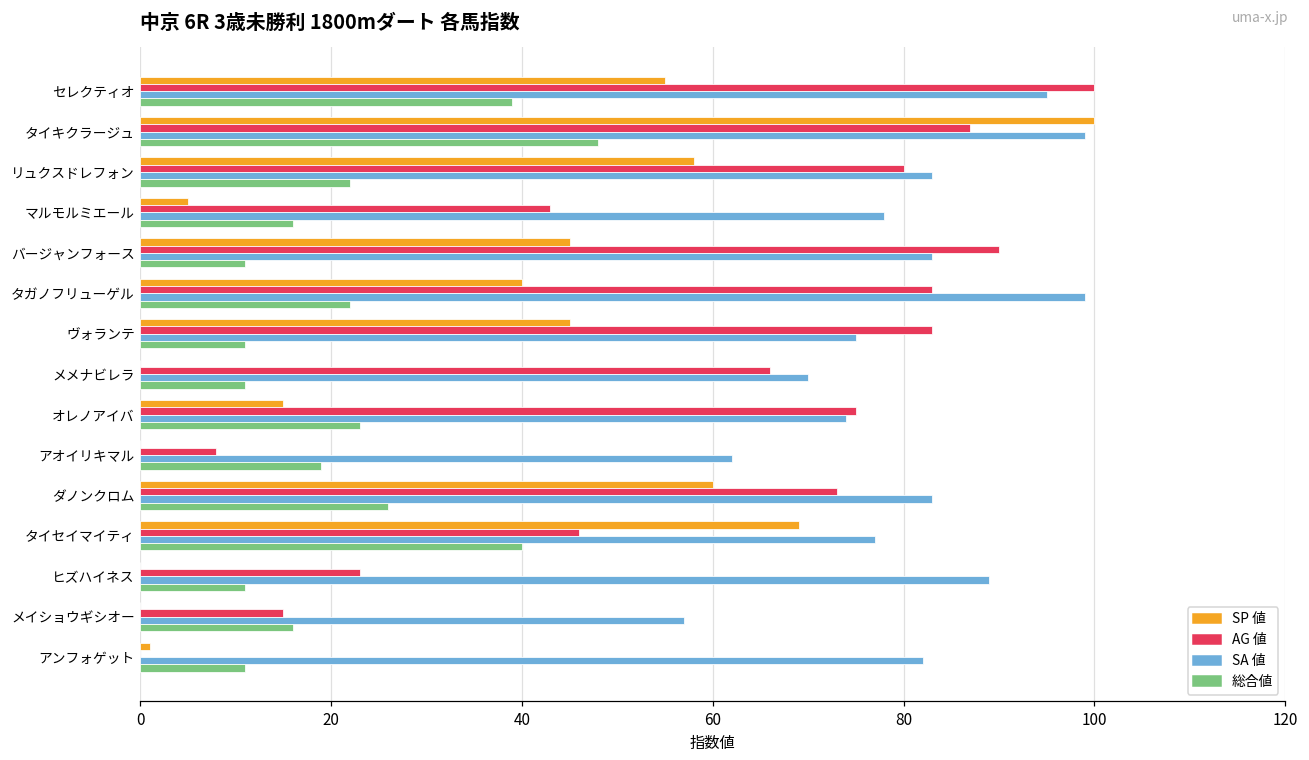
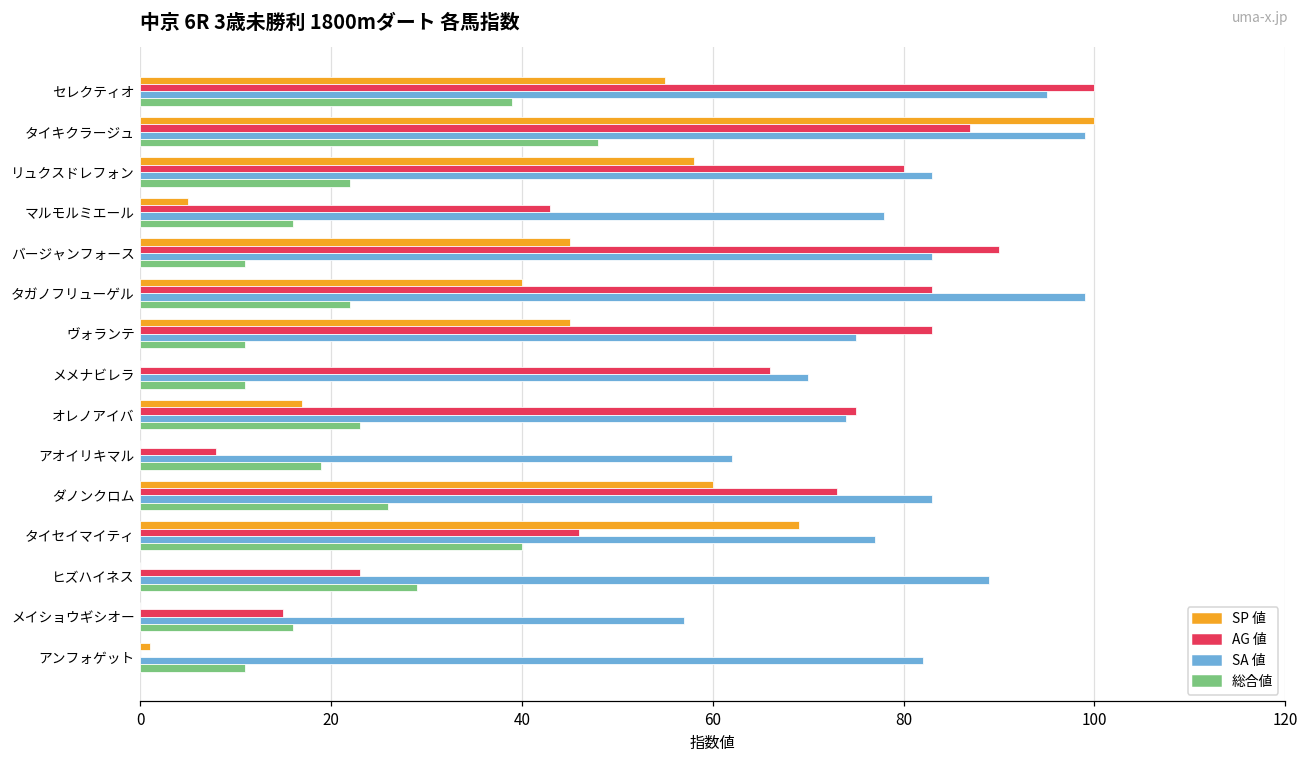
  {
    "SP 値": {
      "セレクティオ": 55,
      "タイキクラージュ": 100,
      "リュクスドレフォン": 58,
      "マルモルミエール": 5,
      "バージャンフォース": 45,
      "タガノフリューゲル": 40,
      "ヴォランテ": 45,
      "メメナビレラ": 0,
-     "オレノアイバ": 15,
+     "オレノアイバ": 17,
      "アオイリキマル": 0,
      "ダノンクロム": 60,
      "タイセイマイティ": 69,
      "ヒズハイネス": 0,
      "メイショウギシオー": 0,
      "アンフォゲット": 1
    },
    "AG 値": {
      "セレクティオ": 100,
      "タイキクラージュ": 87,
      "リュクスドレフォン": 80,
      "マルモルミエール": 43,
      "バージャンフォース": 90,
      "タガノフリューゲル": 83,
      "ヴォランテ": 83,
      "メメナビレラ": 66,
      "オレノアイバ": 75,
      "アオイリキマル": 8,
      "ダノンクロム": 73,
      "タイセイマイティ": 46,
      "ヒズハイネス": 23,
      "メイショウギシオー": 15,
      "アンフォゲット": 0
    },
    "SA 値": {
      "セレクティオ": 95,
      "タイキクラージュ": 99,
      "リュクスドレフォン": 83,
      "マルモルミエール": 78,
      "バージャンフォース": 83,
      "タガノフリューゲル": 99,
      "ヴォランテ": 75,
      "メメナビレラ": 70,
      "オレノアイバ": 74,
      "アオイリキマル": 62,
      "ダノンクロム": 83,
      "タイセイマイティ": 77,
      "ヒズハイネス": 89,
      "メイショウギシオー": 57,
      "アンフォゲット": 82
    },
    "総合値": {
      "セレクティオ": 39,
      "タイキクラージュ": 48,
      "リュクスドレフォン": 22,
      "マルモルミエール": 16,
      "バージャンフォース": 11,
      "タガノフリューゲル": 22,
      "ヴォランテ": 11,
      "メメナビレラ": 11,
      "オレノアイバ": 23,
      "アオイリキマル": 19,
      "ダノンクロム": 26,
      "タイセイマイティ": 40,
-     "ヒズハイネス": 11,
+     "ヒズハイネス": 29,
      "メイショウギシオー": 16,
      "アンフォゲット": 11
    }
  }
